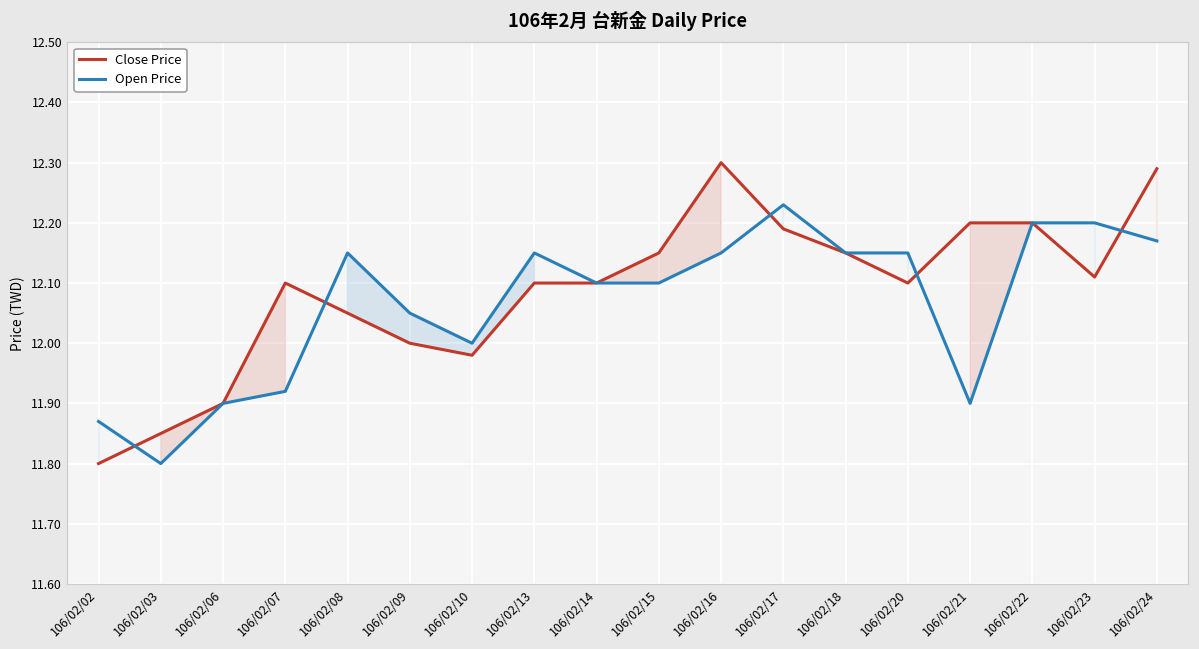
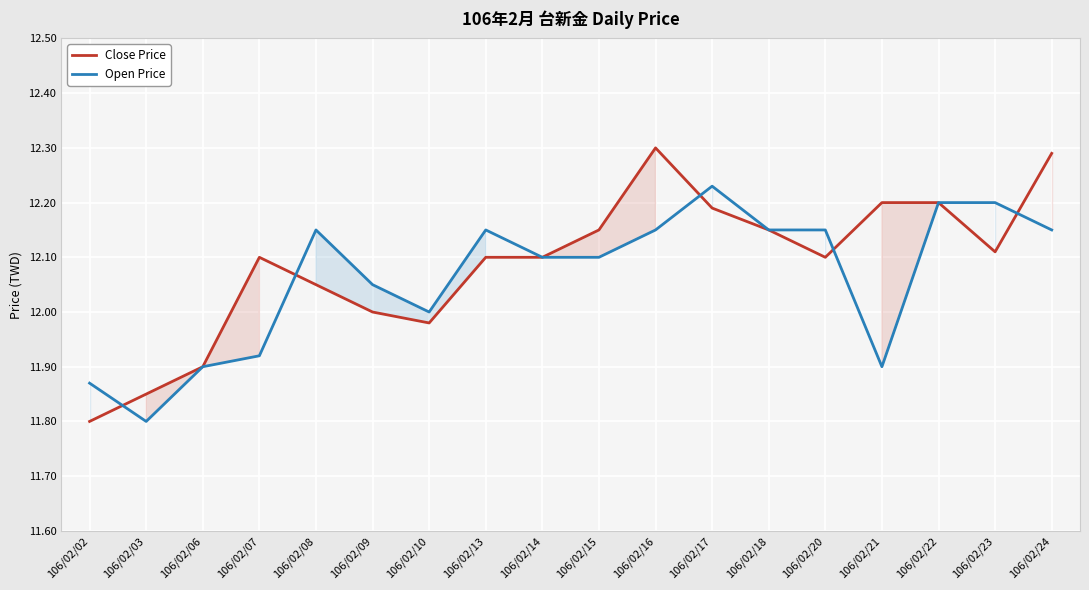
  {
    "Close Price": {
      "106/02/02": 11.80,
      "106/02/03": 11.85,
      "106/02/07": 12.10,
      "106/02/08": 12.05,
      "106/02/09": 12.00,
      "106/02/10": 11.98,
      "106/02/13": 12.10,
      "106/02/15": 12.15,
      "106/02/16": 12.30,
      "106/02/17": 12.19,
      "106/02/20": 12.10,
      "106/02/21": 12.20,
      "106/02/23": 12.11,
      "106/02/24": 12.29
    },
    "Open Price": {
      "106/02/02": 11.87,
      "106/02/03": 11.80,
      "106/02/07": 11.92,
      "106/02/08": 12.15,
      "106/02/09": 12.05,
      "106/02/10": 12.00,
      "106/02/13": 12.15,
      "106/02/15": 12.10,
      "106/02/16": 12.15,
      "106/02/17": 12.23,
      "106/02/20": 12.15,
      "106/02/21": 11.90,
      "106/02/23": 12.20,
-     "106/02/24": 12.17
+     "106/02/24": 12.15
    }
  }
